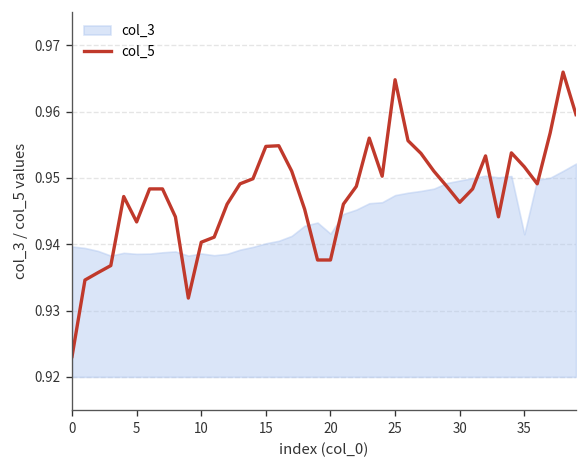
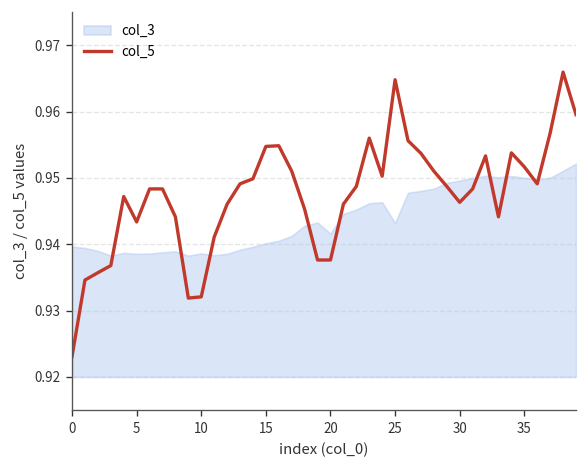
  {
    "col_5": {
      "0": 0.923,
      "5": 0.943,
-     "10": 0.940,
+     "10": 0.932,
      "15": 0.955,
      "20": 0.938,
      "25": 0.965,
      "30": 0.946,
      "35": 0.952
    },
    "col_3": {
      "0": 0.940,
      "5": 0.939,
      "10": 0.939,
      "15": 0.940,
      "20": 0.942,
-     "25": 0.947,
+     "25": 0.943,
      "30": 0.950,
-     "35": 0.941
+     "35": 0.950
    }
  }
